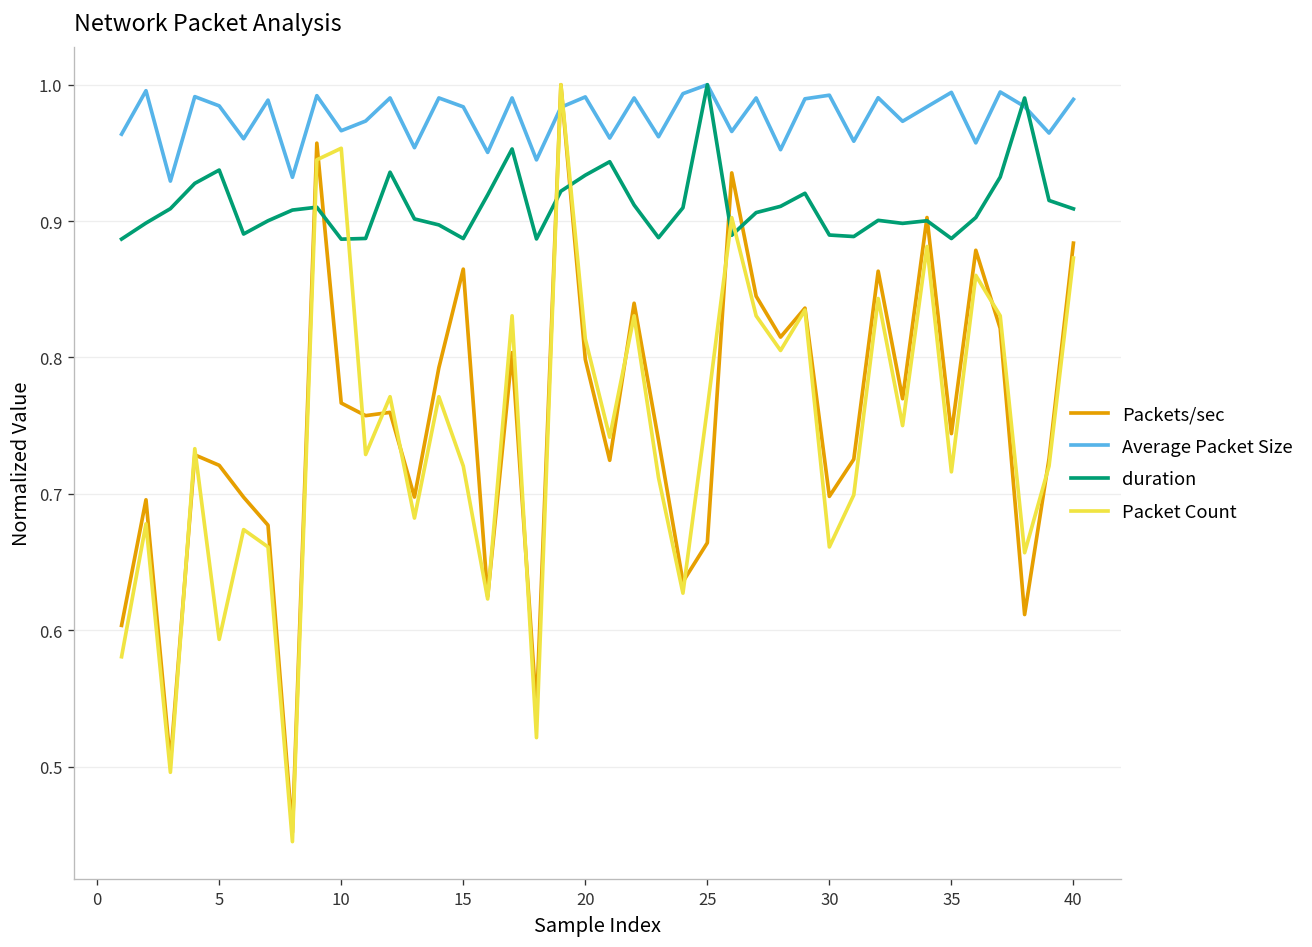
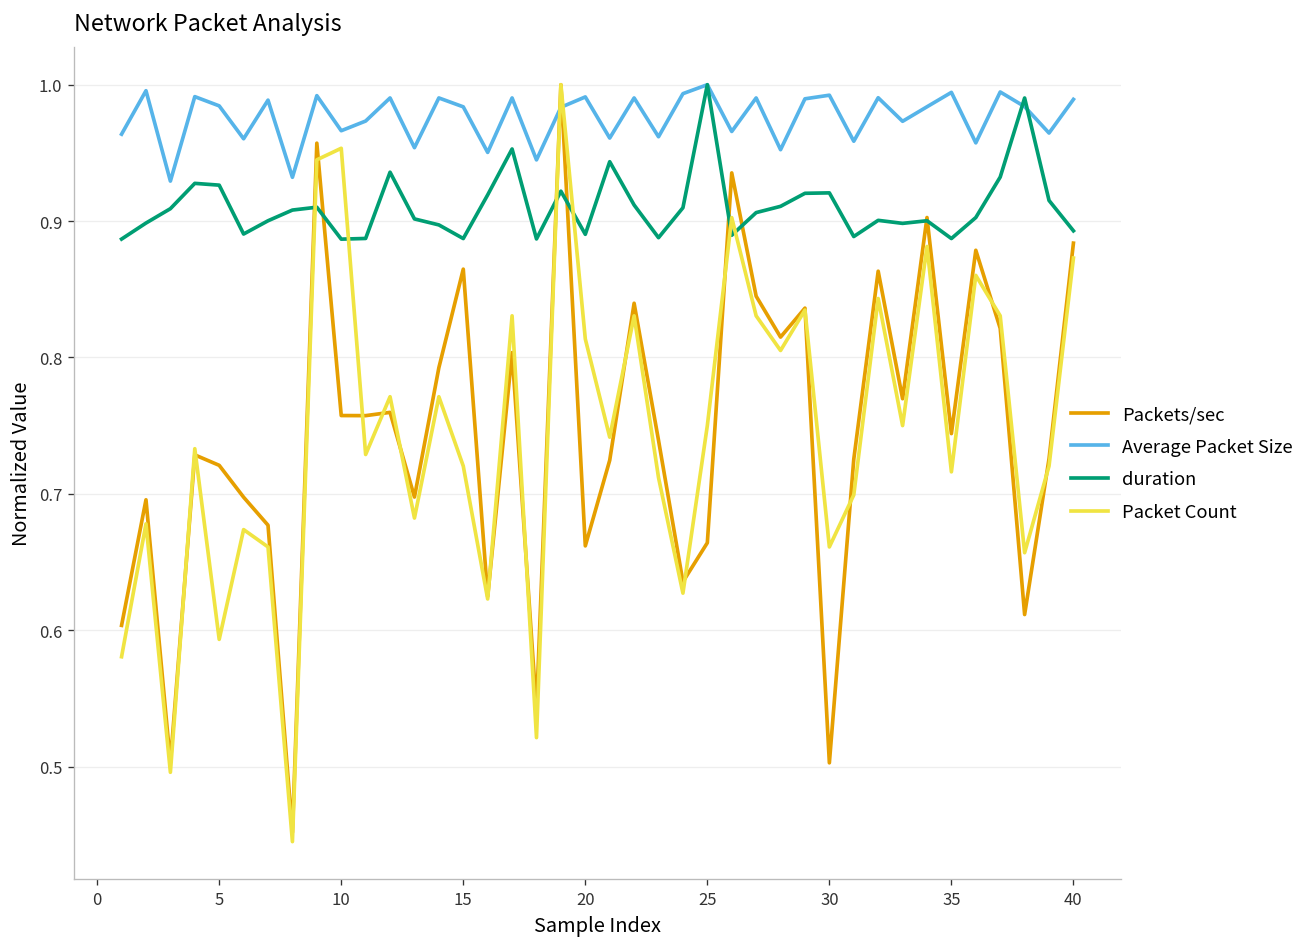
  {
    "Packets/sec": {
      "5": 0.721,
-     "10": 0.767,
+     "10": 0.757,
      "15": 0.865,
-     "20": 0.799,
+     "20": 0.662,
      "25": 0.664,
-     "30": 0.698,
+     "30": 0.503,
      "35": 0.744,
      "40": 0.884
    },
    "Average Packet Size": {
      "5": 0.984,
      "10": 0.966,
      "15": 0.984,
      "20": 0.991,
      "30": 0.992,
      "35": 0.994,
      "40": 0.989
    },
    "duration": {
-     "5": 0.937,
+     "5": 0.926,
      "10": 0.887,
      "15": 0.887,
-     "20": 0.934,
-     "30": 0.890,
+     "20": 0.890,
+     "30": 0.921,
      "35": 0.887,
-     "40": 0.909
+     "40": 0.893
    },
    "Packet Count": {
      "5": 0.593,
      "10": 0.953,
      "15": 0.720,
      "20": 0.814,
-     "25": 0.763,
+     "25": 0.750,
      "30": 0.661,
      "35": 0.716,
      "40": 0.873
    }
  }
